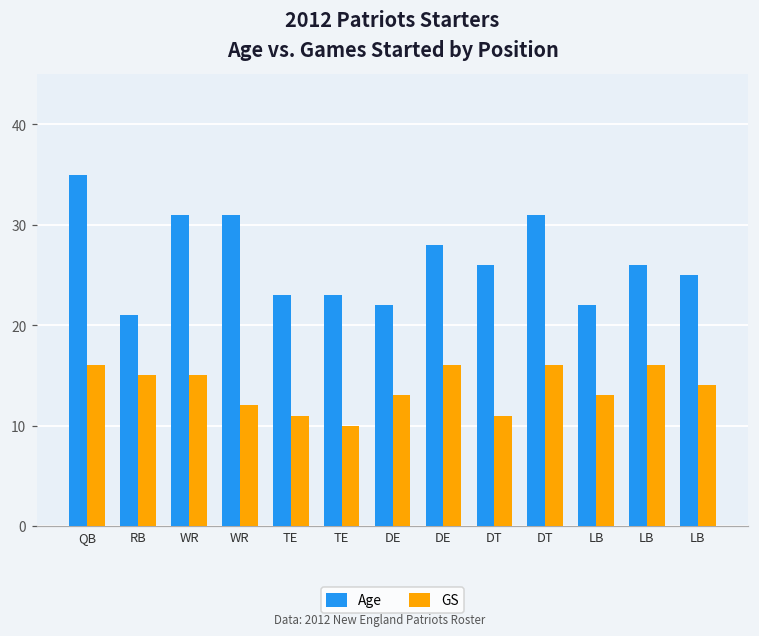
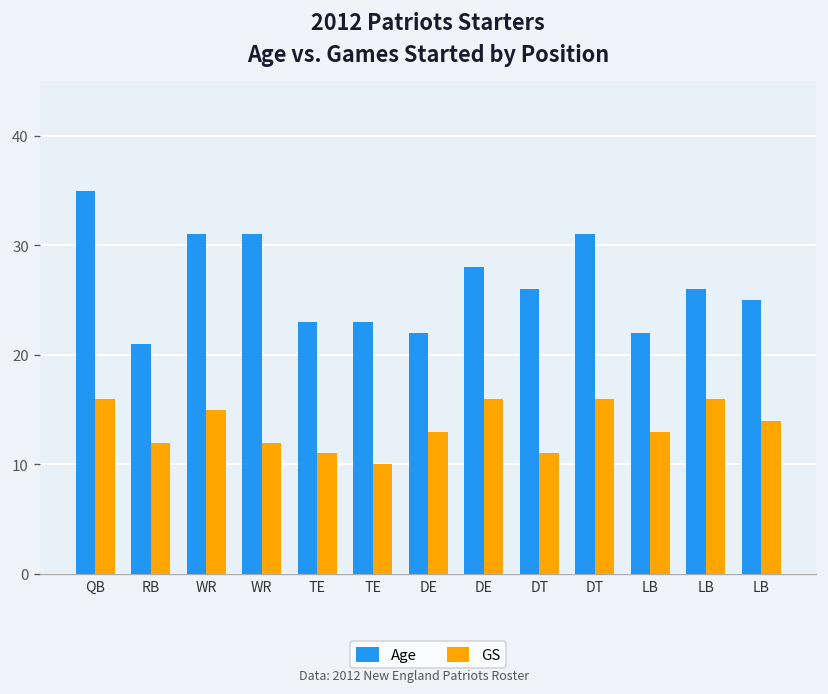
  {
    "Age": {
      "QB": 35,
      "RB": 21
    },
    "GS": {
      "QB": 16,
-     "RB": 15
+     "RB": 12
    }
  }
